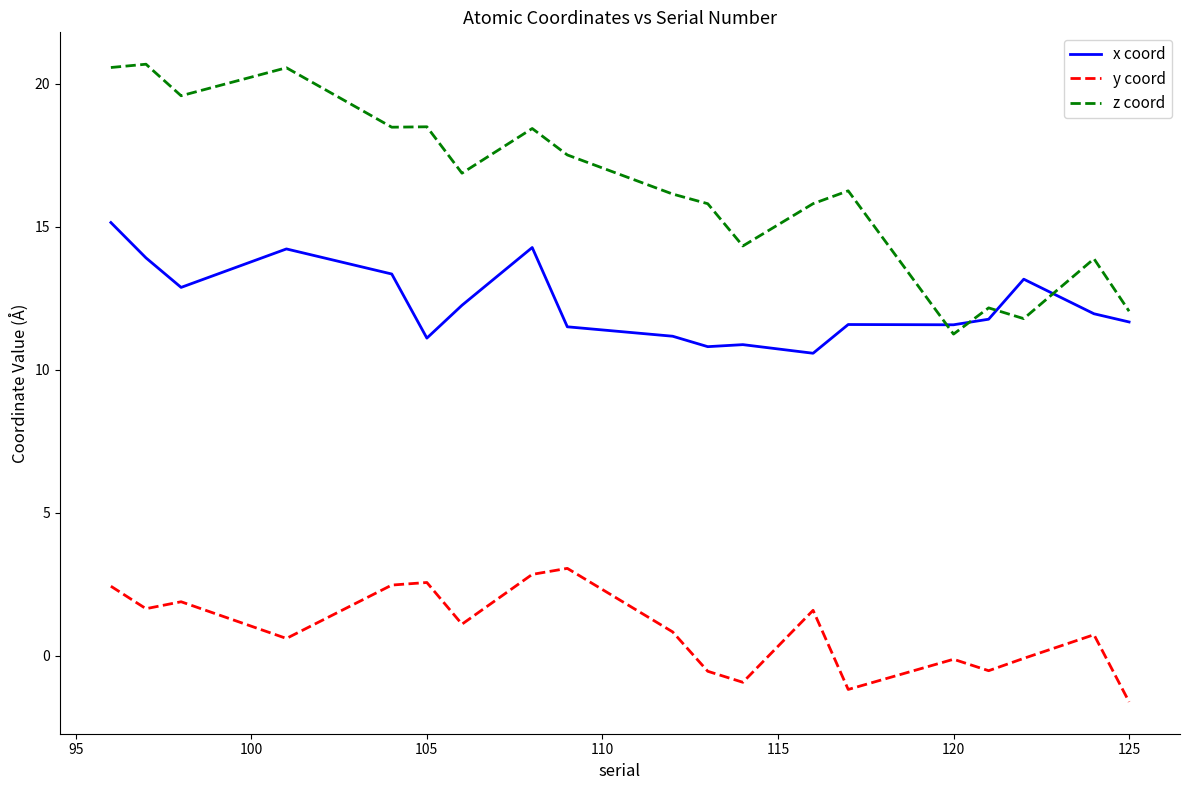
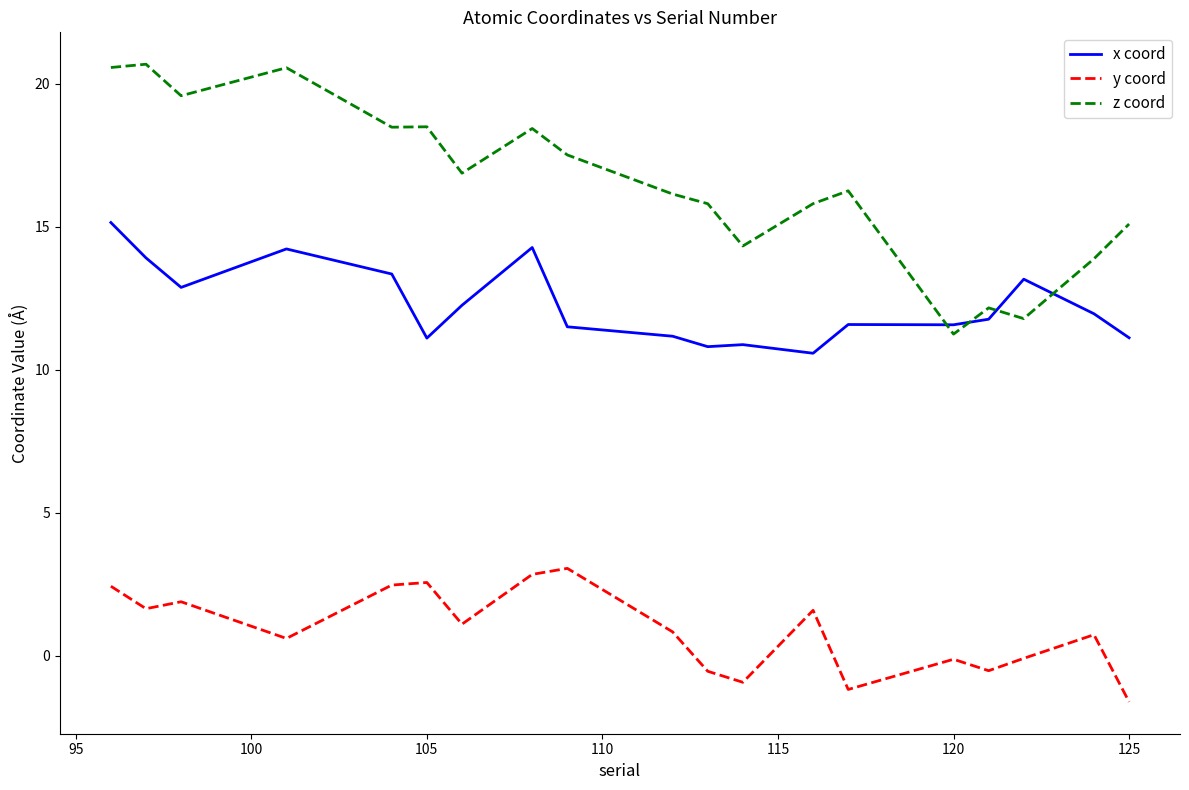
  {
    "x coord": {
      "105": 11.1,
      "120": 11.6,
-     "125": 11.7
+     "125": 11.1
    },
    "y coord": {
      "105": 2.6,
      "120": -0.1,
      "125": -1.6
    },
    "z coord": {
      "105": 18.5,
      "120": 11.3,
-     "125": 12.1
+     "125": 15.1
    }
  }
